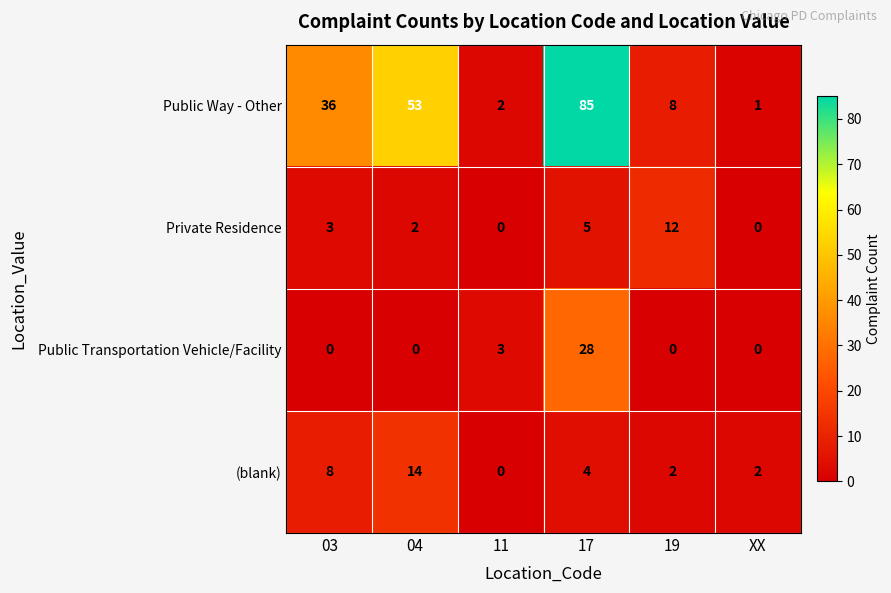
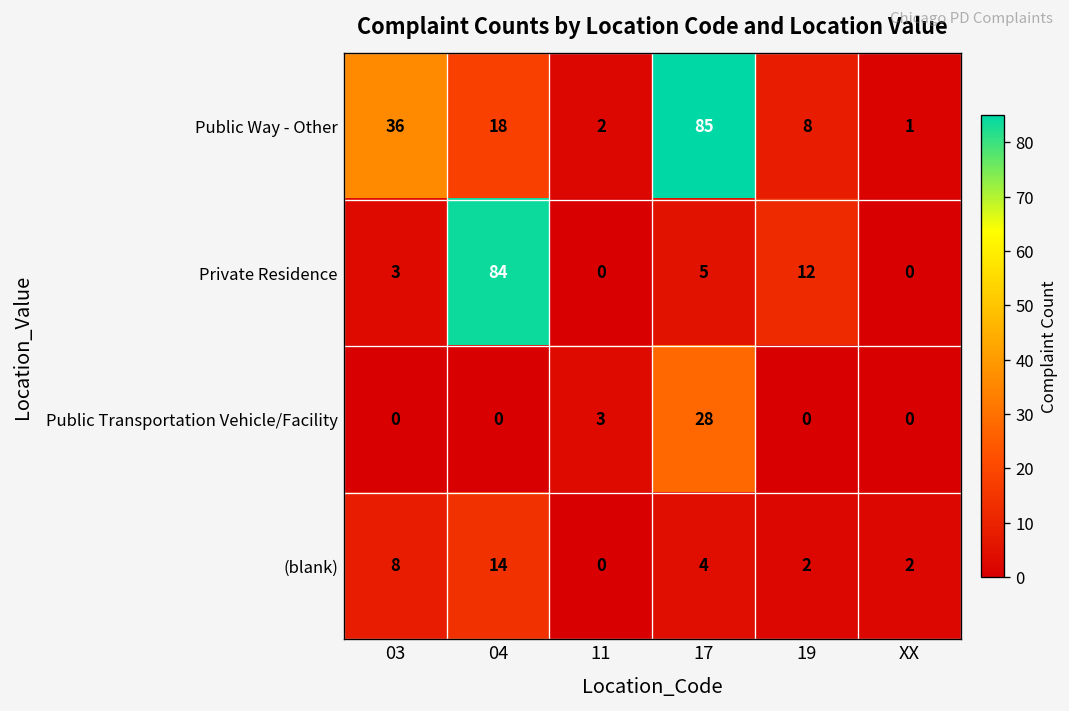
  {
    "Public Way - Other": {
      "03": 36,
-     "04": 53,
+     "04": 18,
      "11": 2,
      "17": 85,
      "19": 8,
      "XX": 1
    },
    "Private Residence": {
      "03": 3,
-     "04": 2,
+     "04": 84,
      "11": 0,
      "17": 5,
      "19": 12,
      "XX": 0
    },
    "Public Transportation Vehicle/Facility": {
      "03": 0,
      "04": 0,
      "11": 3,
      "17": 28,
      "19": 0,
      "XX": 0
    },
    "(blank)": {
      "03": 8,
      "04": 14,
      "11": 0,
      "17": 4,
      "19": 2,
      "XX": 2
    }
  }
